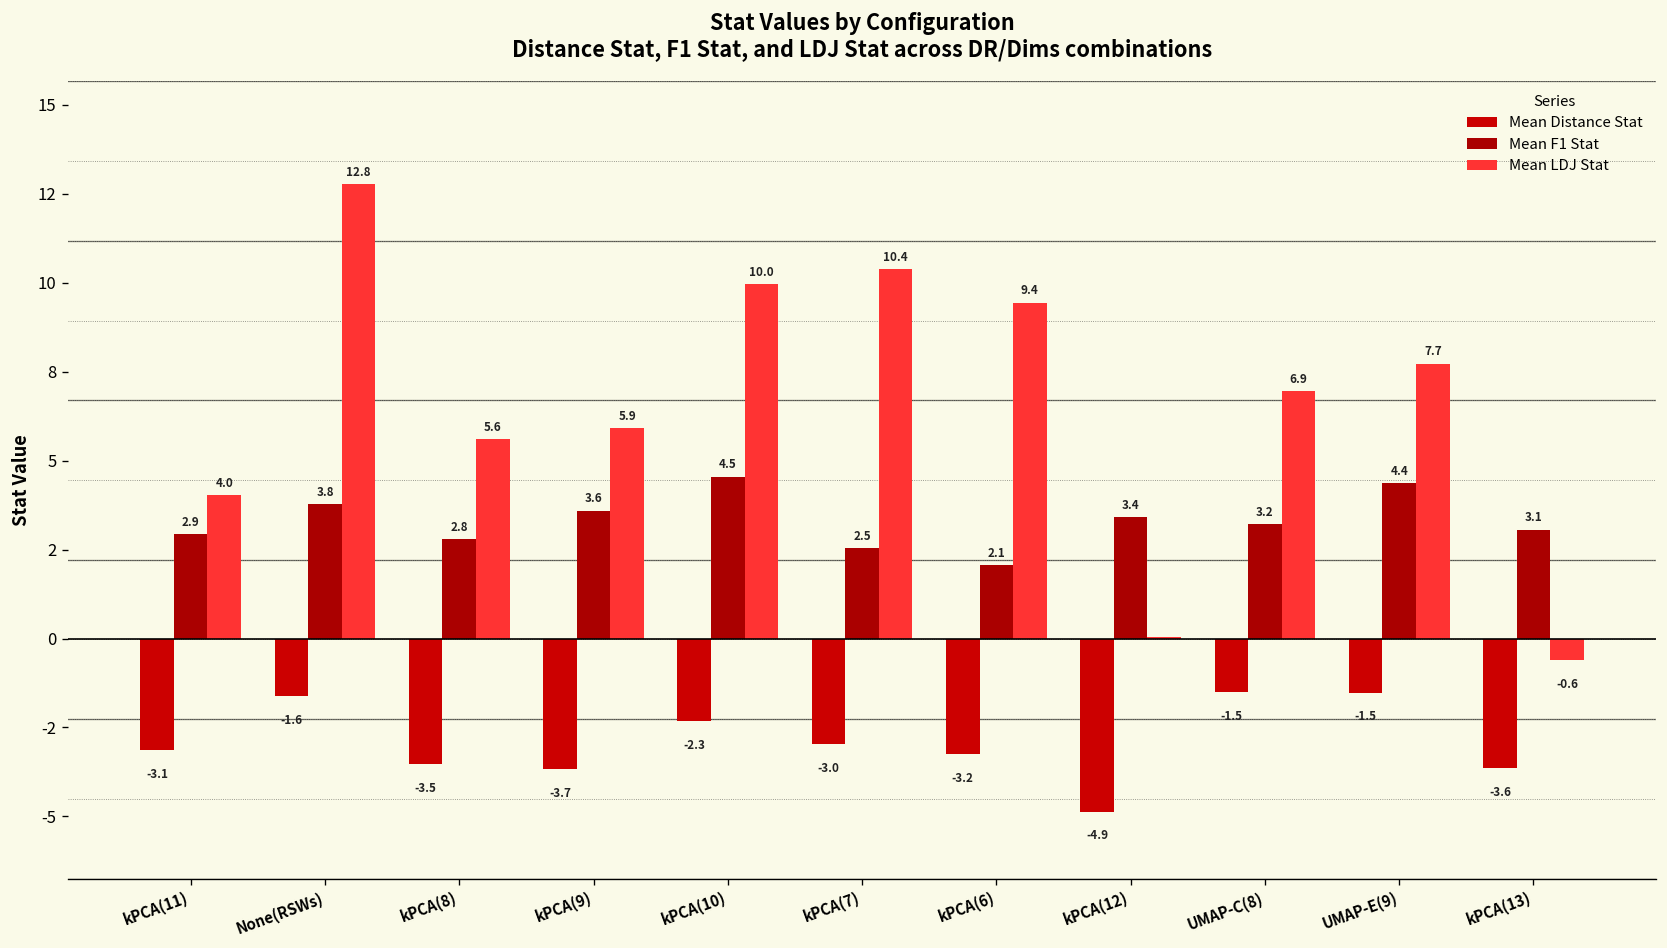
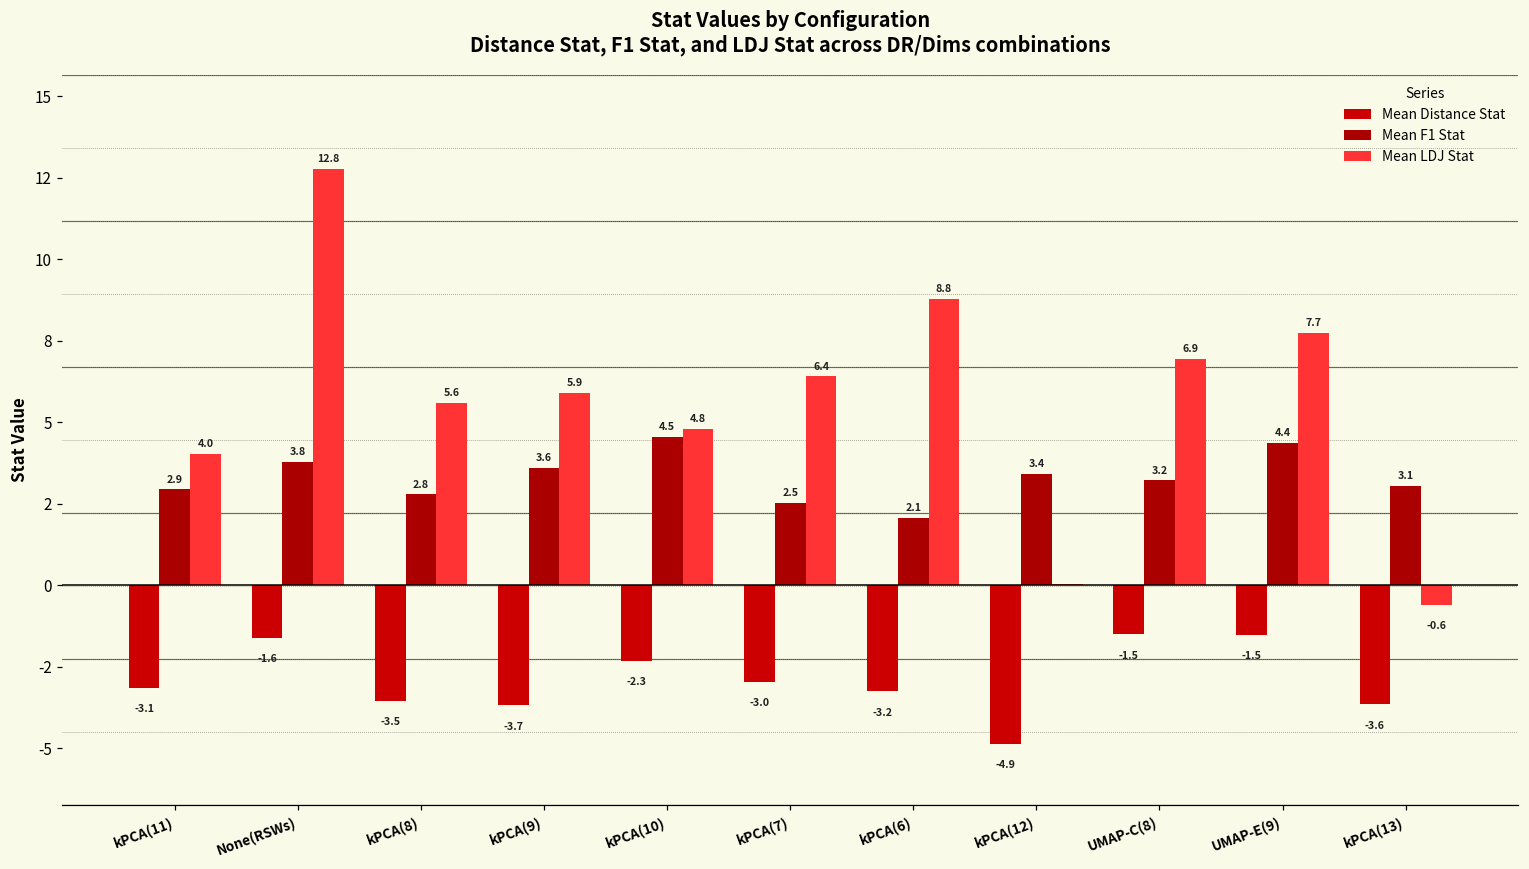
  {
    "Mean LDJ Stat": {
      "kPCA(11)": 4.0,
      "None(RSWs)": 12.8,
      "kPCA(8)": 5.6,
      "kPCA(9)": 5.9,
-     "kPCA(10)": 10.0,
-     "kPCA(7)": 10.4,
-     "kPCA(6)": 9.4,
+     "kPCA(10)": 4.8,
+     "kPCA(7)": 6.4,
+     "kPCA(6)": 8.8,
      "UMAP-C(8)": 6.9,
      "UMAP-E(9)": 7.7,
      "kPCA(13)": -0.6
    }
  }
